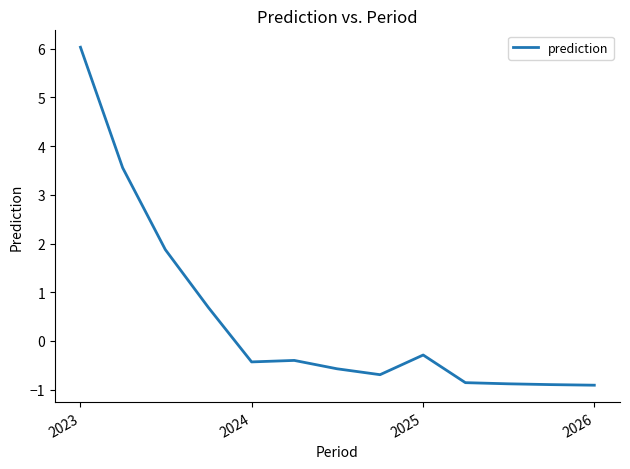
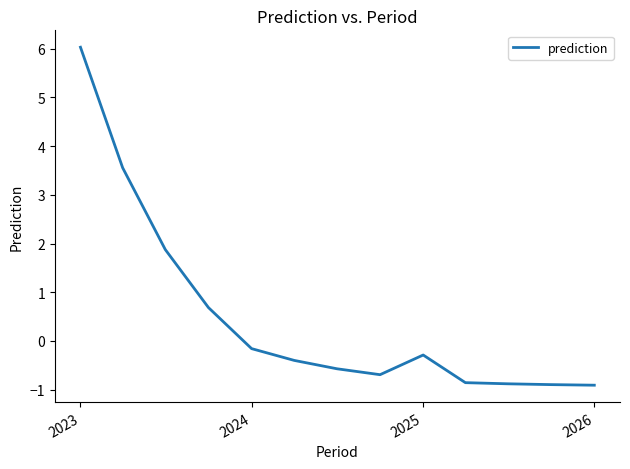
  {
    "2023": 6.0,
-   "2024": -0.4,
+   "2024": -0.2,
    "2025": -0.3,
    "2026": -0.9
  }
